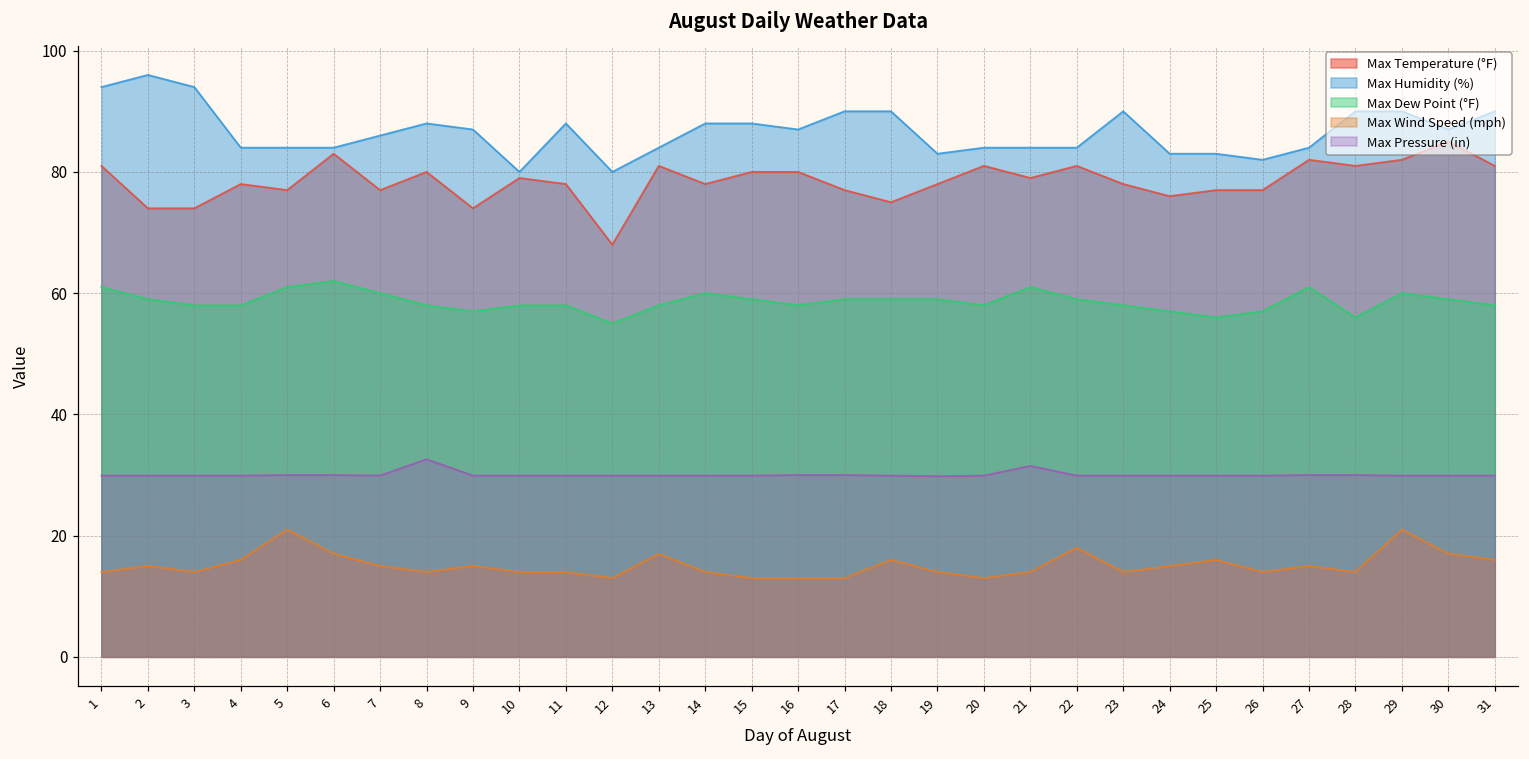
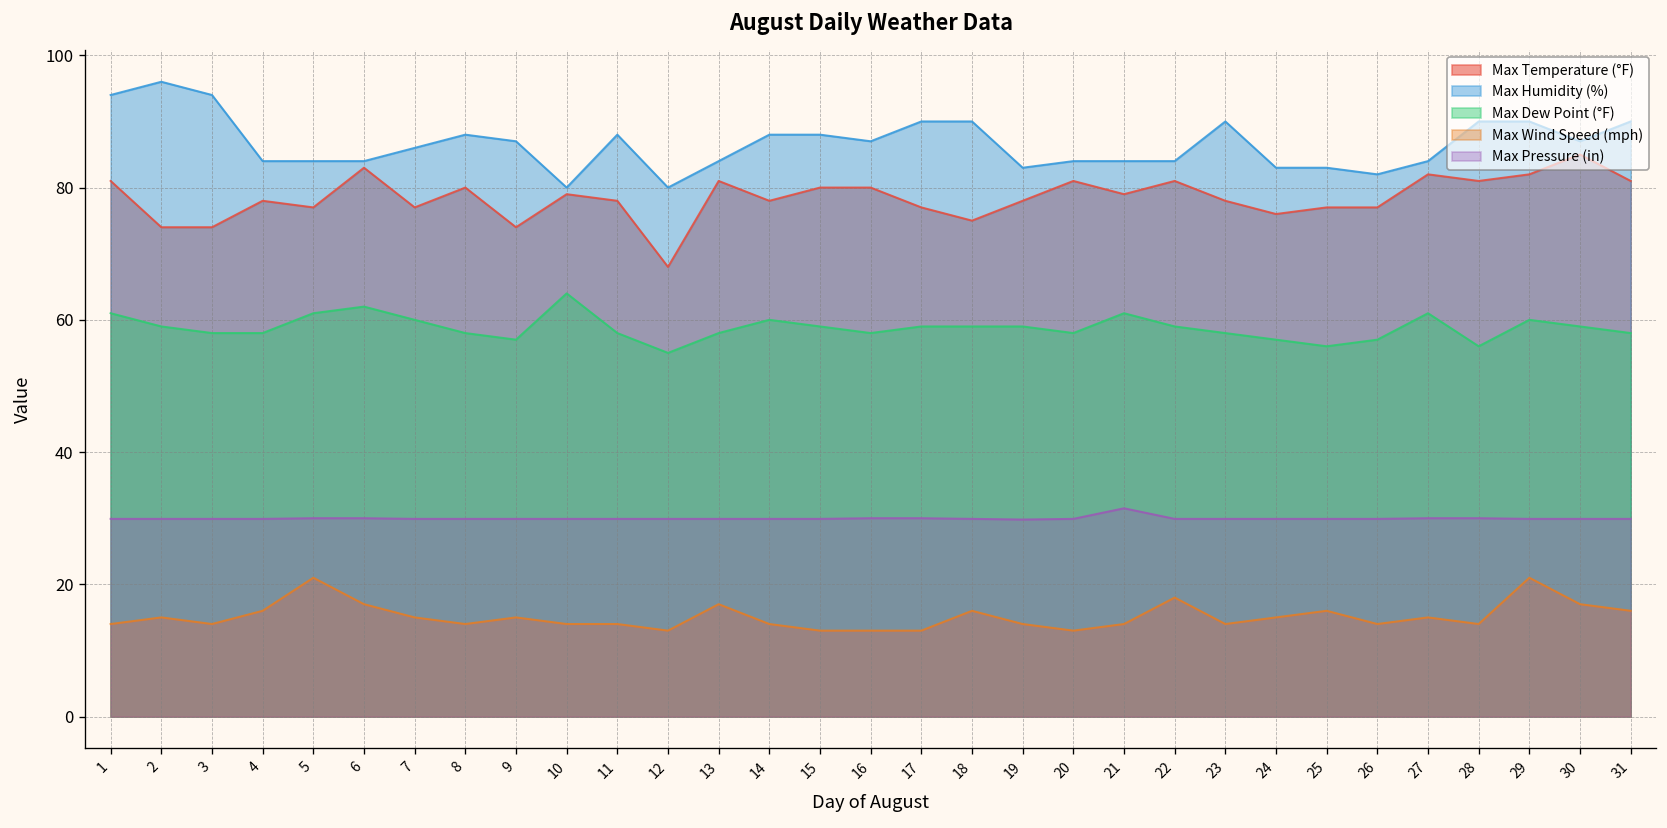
  {
    "Max Humidity (%)": {
      "1": 94,
      "2": 96,
      "3": 94,
      "4": 84,
      "5": 84,
      "6": 84,
      "7": 86,
      "8": 88,
      "9": 87,
      "10": 80,
      "11": 88,
      "12": 80,
      "13": 84,
      "14": 88,
      "15": 88,
      "16": 87,
      "17": 90,
      "18": 90,
      "19": 83,
      "20": 84,
      "21": 84,
      "22": 84,
      "23": 90,
      "24": 83,
      "25": 83,
      "26": 82,
      "27": 84
    },
    "Max Dew Point (°F)": {
      "1": 61,
      "2": 59,
      "3": 58,
      "4": 58,
      "5": 61,
      "6": 62,
      "7": 60,
      "8": 58,
      "9": 57,
-     "10": 58,
+     "10": 64,
      "11": 58,
      "12": 55,
      "13": 58,
      "14": 60,
      "15": 59,
      "16": 58,
      "17": 59,
      "18": 59,
      "19": 59,
      "20": 58,
      "21": 61,
      "22": 59,
      "23": 58,
      "24": 57,
      "25": 56,
      "26": 57,
      "27": 61,
      "28": 56,
      "29": 60,
      "30": 59,
      "31": 58
    },
    "Max Pressure (in)": {
      "1": 30,
      "2": 30,
      "3": 30,
      "4": 30,
      "5": 30,
      "6": 30,
      "7": 30,
-     "8": 33,
+     "8": 30,
      "9": 30,
      "10": 30,
      "11": 30,
      "12": 30,
      "13": 30,
      "14": 30,
      "15": 30,
      "16": 30,
      "17": 30,
      "18": 30,
      "19": 30,
      "20": 30,
      "21": 32,
      "22": 30,
      "23": 30,
      "24": 30,
      "25": 30,
      "26": 30,
      "27": 30,
      "28": 30,
      "29": 30,
      "30": 30,
      "31": 30
    }
  }
